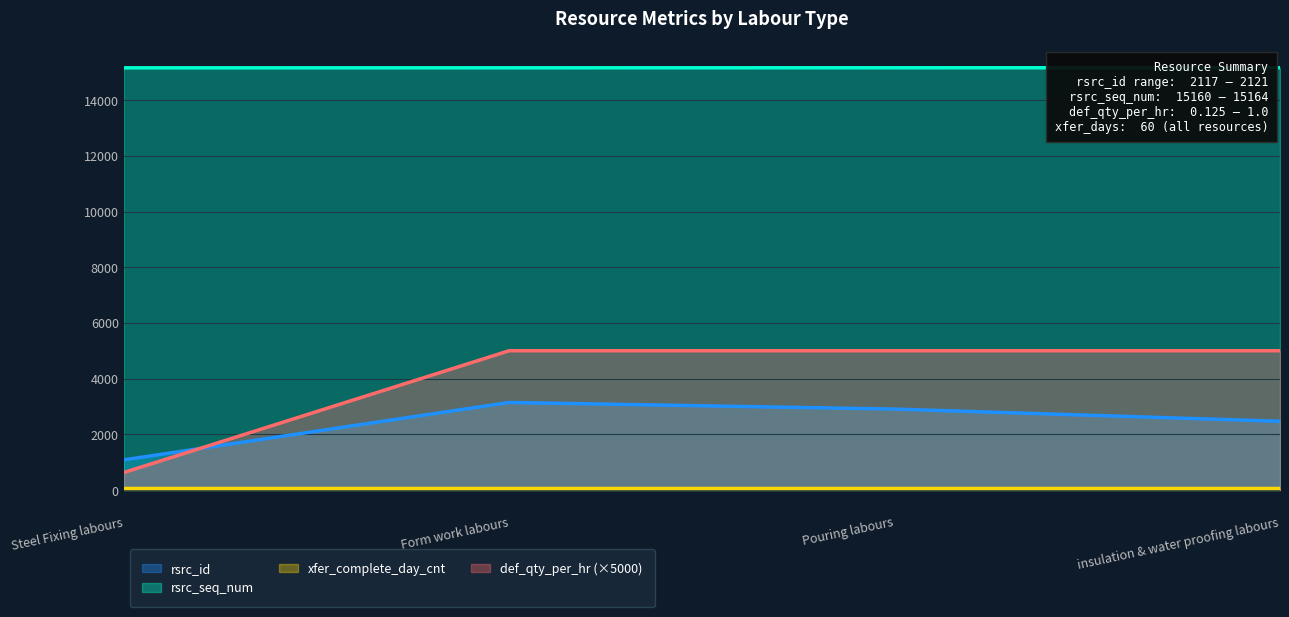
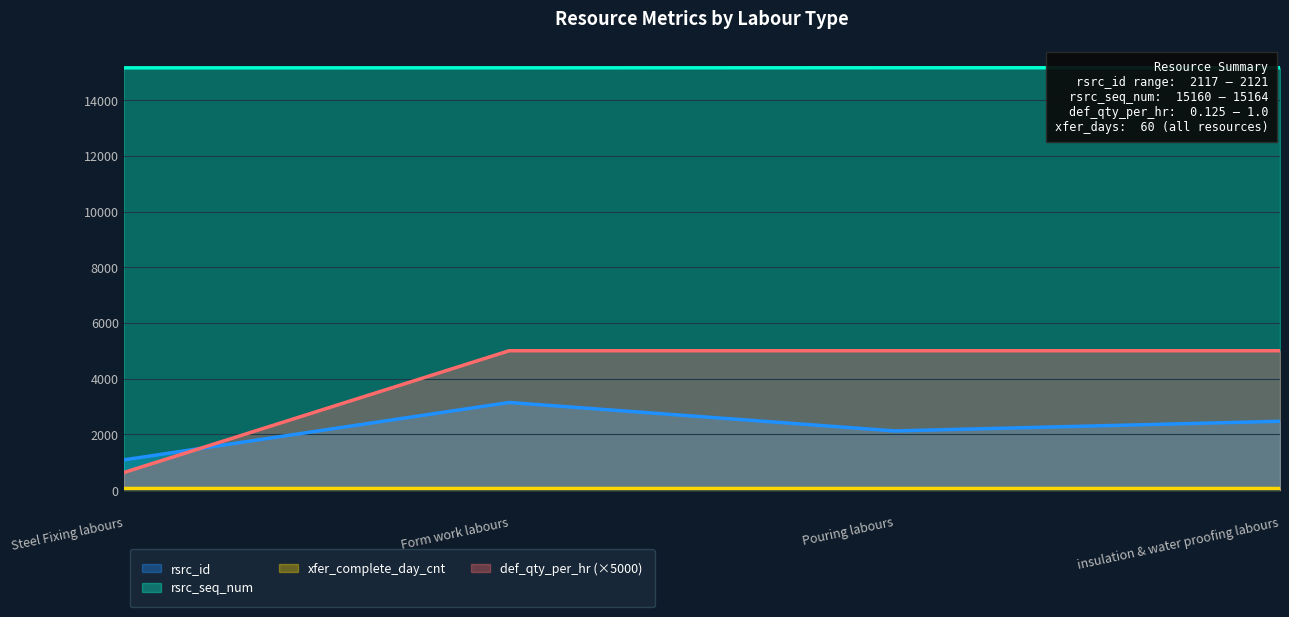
  {
    "rsrc_id": {
      "Steel Fixing labours": 1100,
      "Form work labours": 3100,
-     "Pouring labours": 2900,
+     "Pouring labours": 2100,
      "insulation & water proofing labours": 2500
    },
    "rsrc_seq_num": {
      "Steel Fixing labours": 15200,
      "Form work labours": 15200,
      "Pouring labours": 15200
    },
    "xfer_complete_day_cnt": {
      "Steel Fixing labours": 100,
      "Form work labours": 100,
      "Pouring labours": 100,
      "insulation & water proofing labours": 100
    },
    "def_qty_per_hr (×5000)": {
      "Steel Fixing labours": 600,
      "Form work labours": 5000,
      "Pouring labours": 5000,
      "insulation & water proofing labours": 5000
    }
  }
